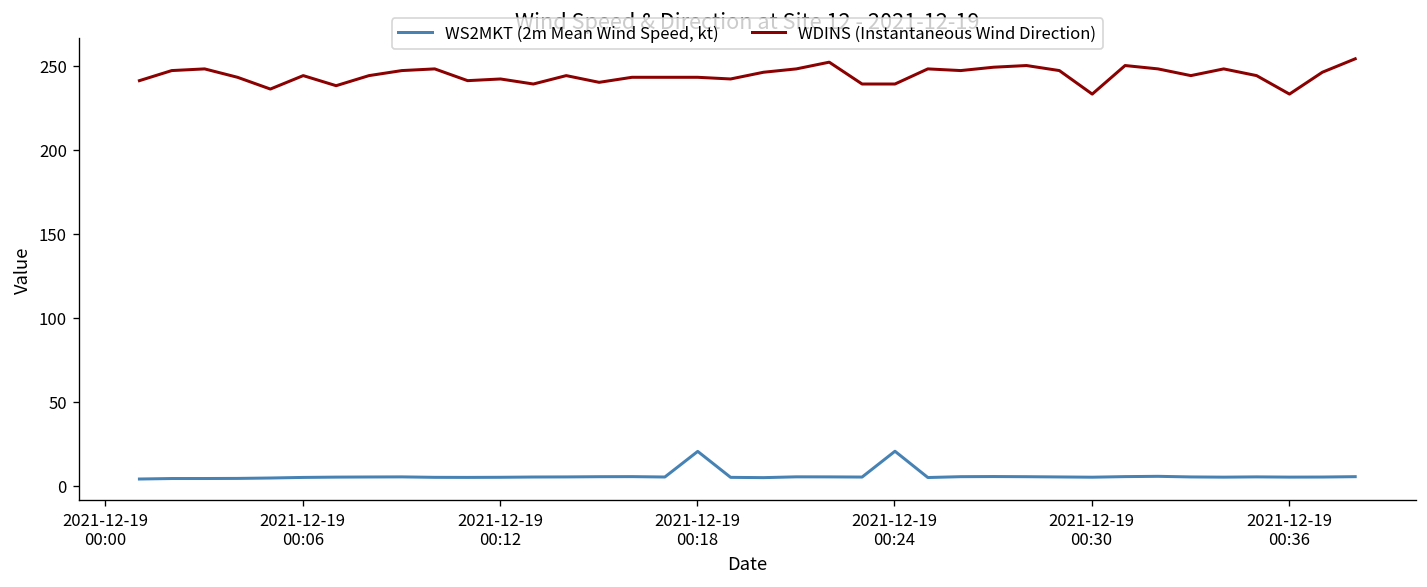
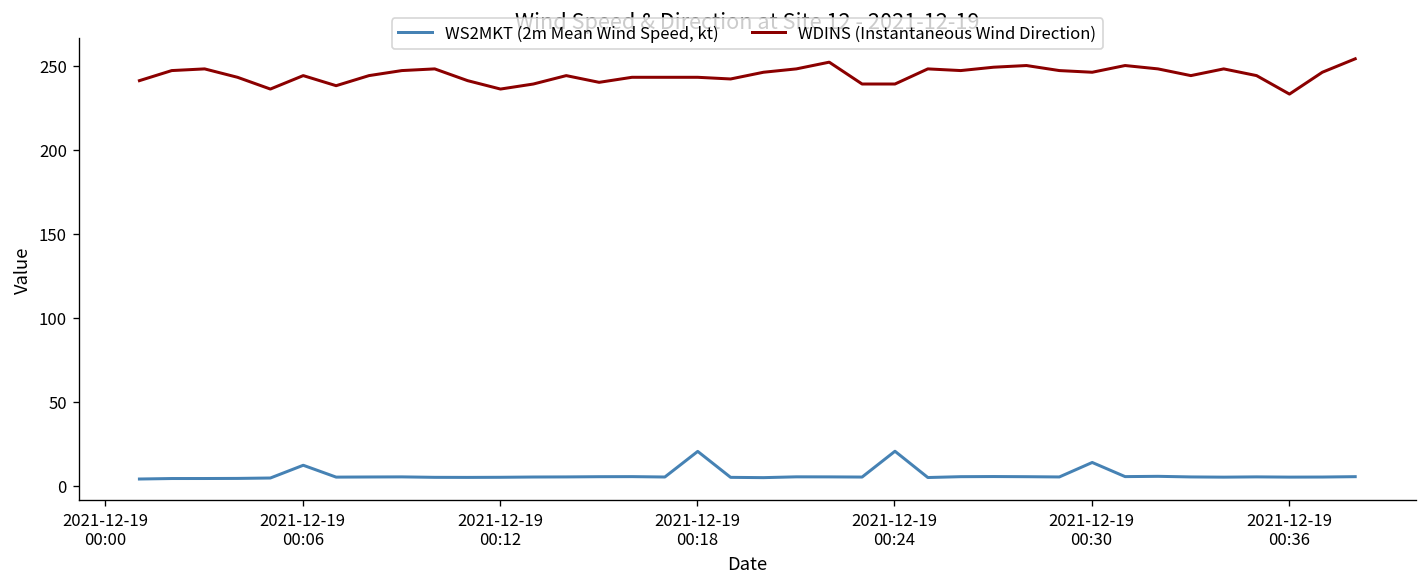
  {
    "WS2MKT (2m Mean Wind Speed, kt)": {
-     "2021-12-19 00:06": 5,
+     "2021-12-19 00:06": 12,
      "2021-12-19 00:12": 5,
      "2021-12-19 00:18": 20,
      "2021-12-19 00:24": 20,
-     "2021-12-19 00:30": 5,
+     "2021-12-19 00:30": 14,
      "2021-12-19 00:36": 5
    },
    "WDINS (Instantaneous Wind Direction)": {
      "2021-12-19 00:06": 244,
-     "2021-12-19 00:12": 242,
+     "2021-12-19 00:12": 236,
      "2021-12-19 00:18": 243,
      "2021-12-19 00:24": 239,
-     "2021-12-19 00:30": 233,
+     "2021-12-19 00:30": 246,
      "2021-12-19 00:36": 233
    }
  }
